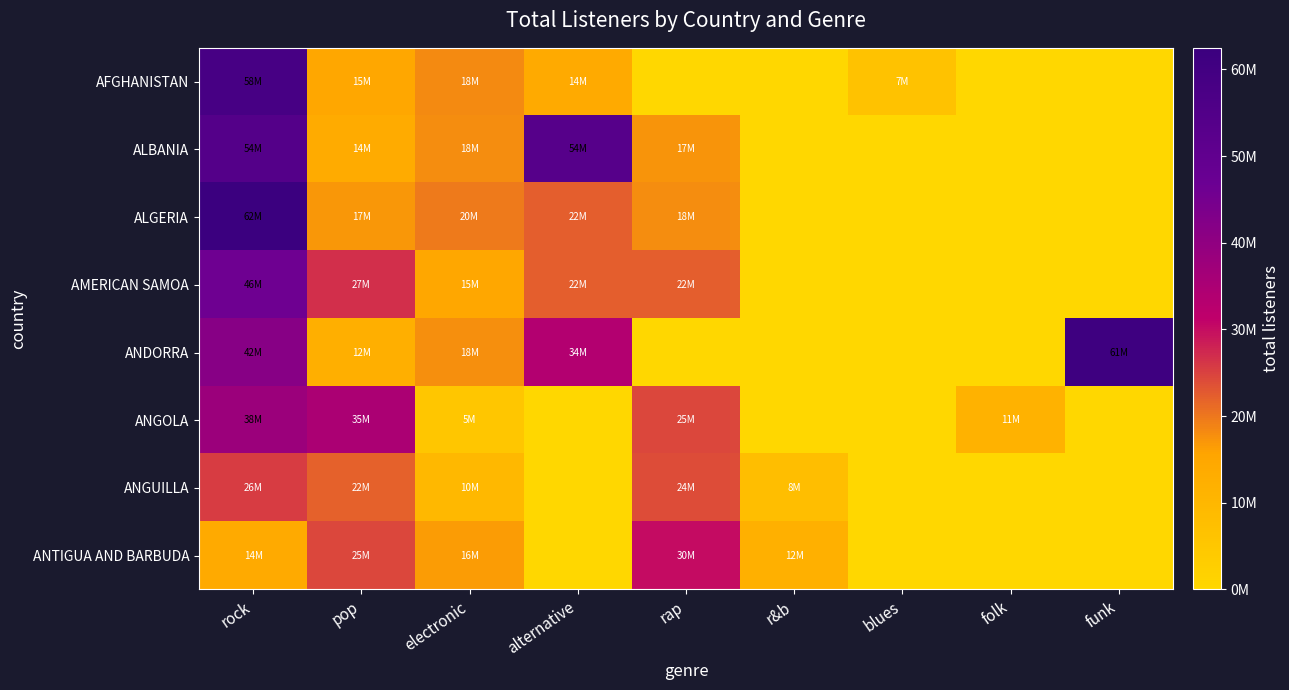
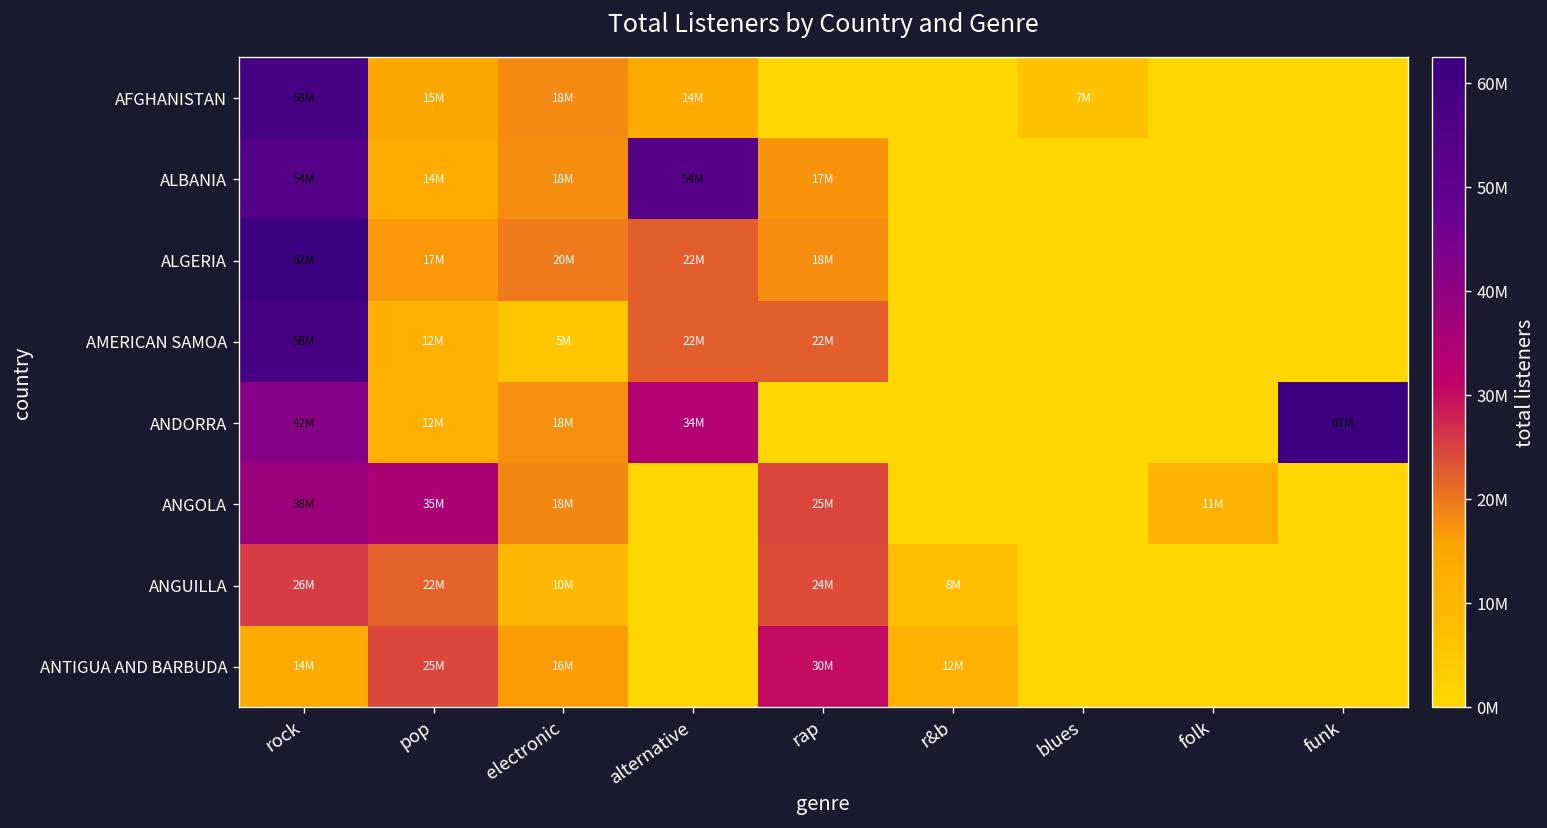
  {
    "AFGHANISTAN": {
      "rock": "58M",
      "pop": "15M",
      "electronic": "18M",
      "alternative": "14M",
      "blues": "7M"
    },
    "ALBANIA": {
      "rock": "54M",
      "pop": "14M",
      "electronic": "18M",
      "alternative": "54M",
      "rap": "17M"
    },
    "ALGERIA": {
      "rock": "62M",
      "pop": "17M",
      "electronic": "20M",
      "alternative": "22M",
      "rap": "18M"
    },
    "AMERICAN SAMOA": {
-     "rock": "46M",
-     "pop": "27M",
-     "electronic": "15M",
+     "rock": "58M",
+     "pop": "12M",
+     "electronic": "5M",
      "alternative": "22M",
      "rap": "22M"
    },
    "ANDORRA": {
      "rock": "42M",
      "pop": "12M",
      "electronic": "18M",
      "alternative": "34M",
      "funk": "61M"
    },
    "ANGOLA": {
      "rock": "38M",
      "pop": "35M",
-     "electronic": "5M",
+     "electronic": "18M",
      "rap": "25M",
      "folk": "11M"
    },
    "ANGUILLA": {
      "rock": "26M",
      "pop": "22M",
      "electronic": "10M",
      "rap": "24M",
      "r&b": "8M"
    },
    "ANTIGUA AND BARBUDA": {
      "rock": "14M",
      "pop": "25M",
      "electronic": "16M",
      "rap": "30M",
      "r&b": "12M"
    }
  }
